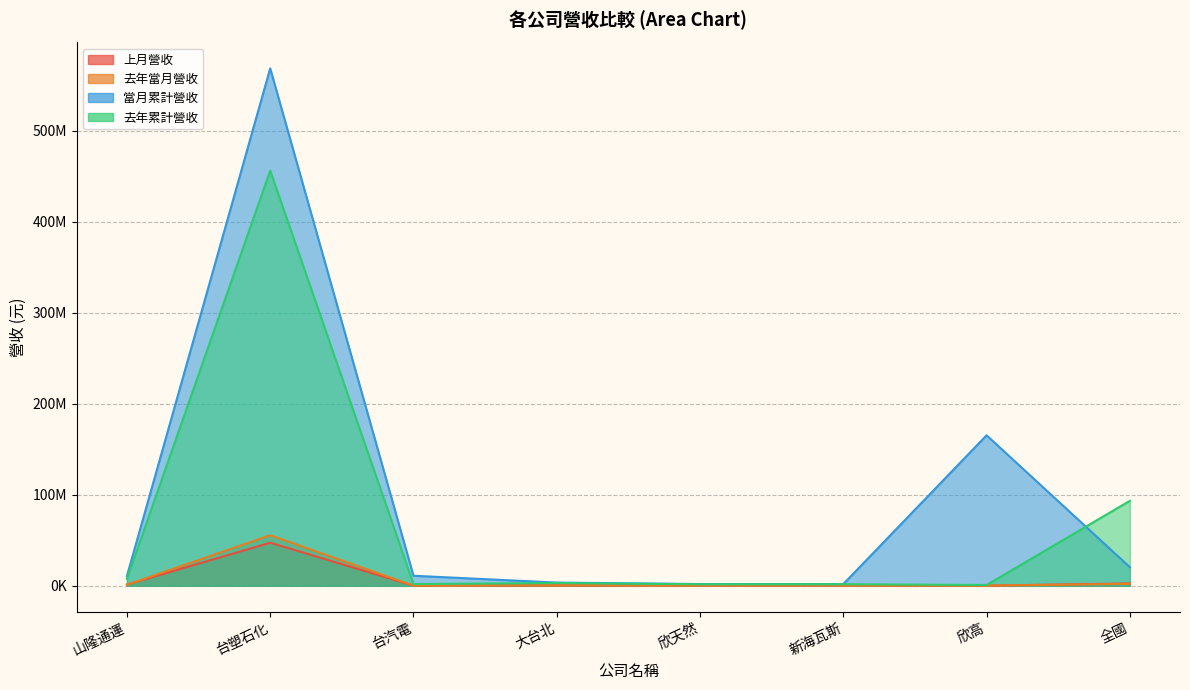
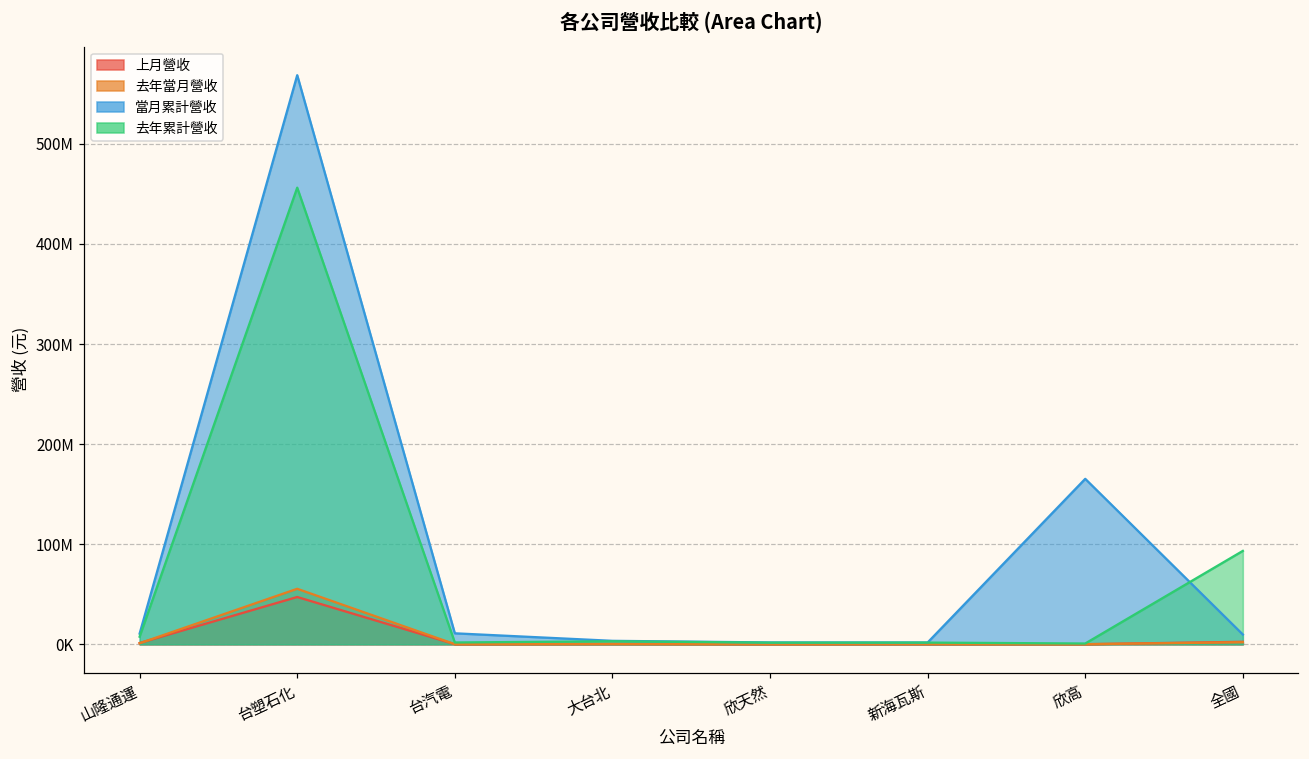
  {
    "當月累計營收": {
      "山隆通運": 10000000,
      "台塑石化": 570000000,
      "台汽電": 10000000,
      "欣高": 170000000,
-     "全國": 20000000
+     "全國": 10000000
    },
    "去年累計營收": {
      "山隆通運": 10000000,
      "台塑石化": 460000000,
      "全國": 90000000
    }
  }
